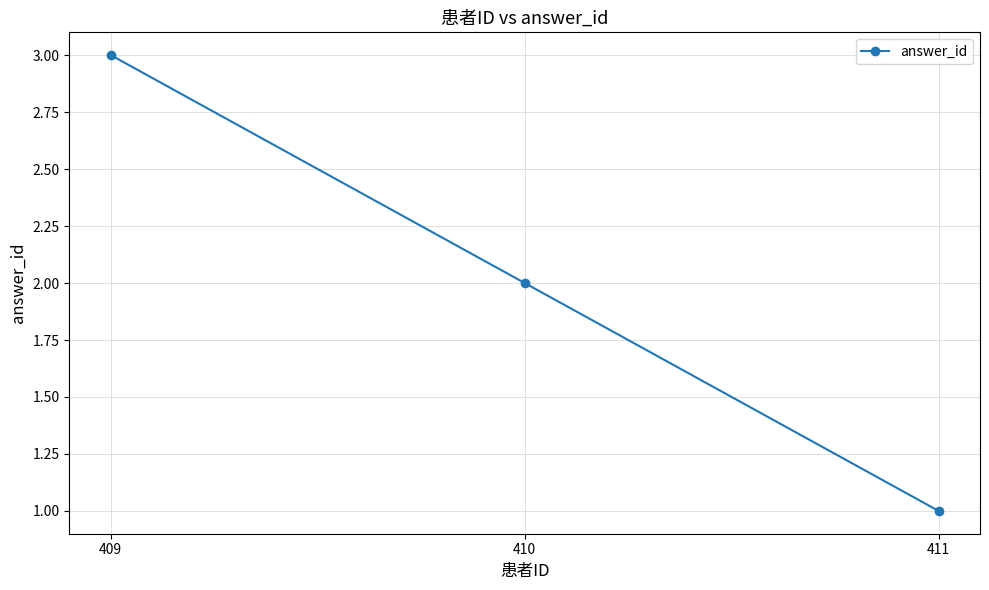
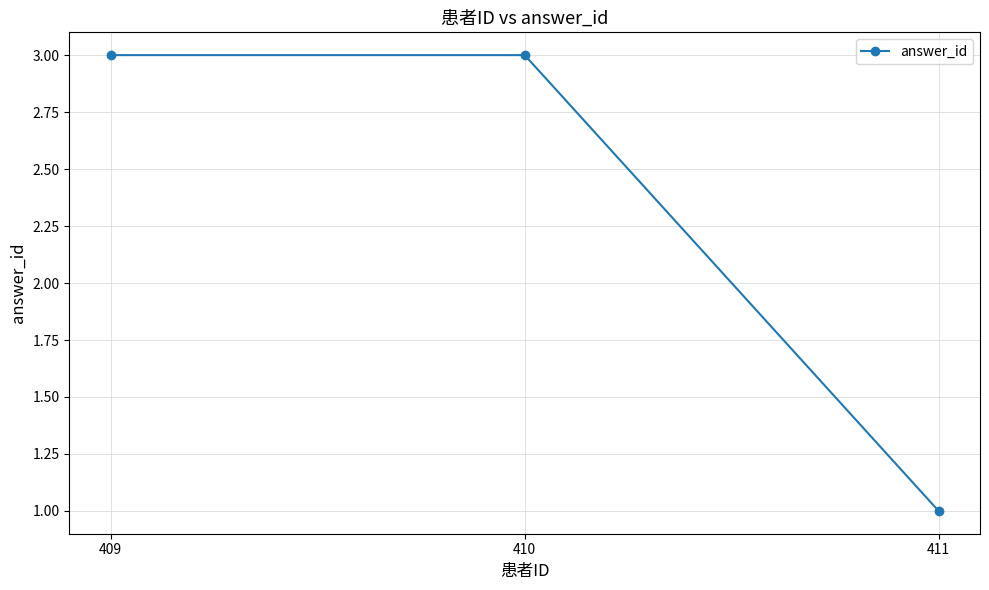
  {
    "409": 3,
-   "410": 2,
+   "410": 3,
    "411": 1
  }
